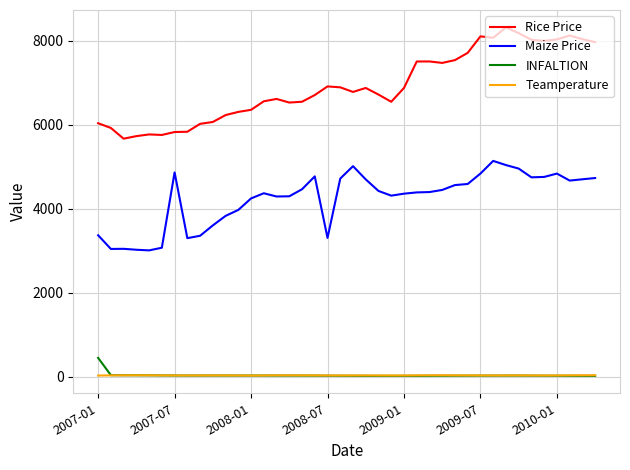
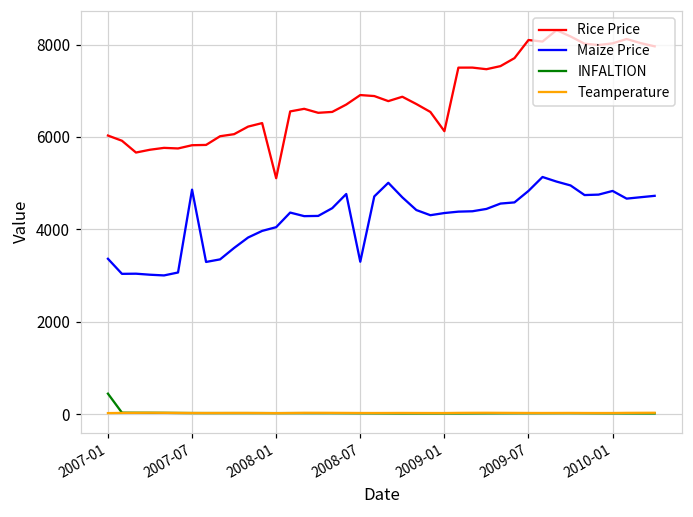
  {
    "Rice Price": {
      "2007-01": 6000,
      "2007-07": 5800,
-     "2008-01": 6400,
+     "2008-01": 5100,
      "2008-07": 6900,
-     "2009-01": 6900,
+     "2009-01": 6100,
      "2009-07": 8100
    },
    "Maize Price": {
      "2007-01": 3400,
      "2007-07": 4900,
-     "2008-01": 4200,
+     "2008-01": 4000,
      "2008-07": 3300,
      "2009-01": 4400,
      "2009-07": 4800,
      "2010-01": 4800
    },
    "INFALTION": {
      "2007-01": 400
    },
    "Teamperature": {
      "2007-01": 0
    }
  }
